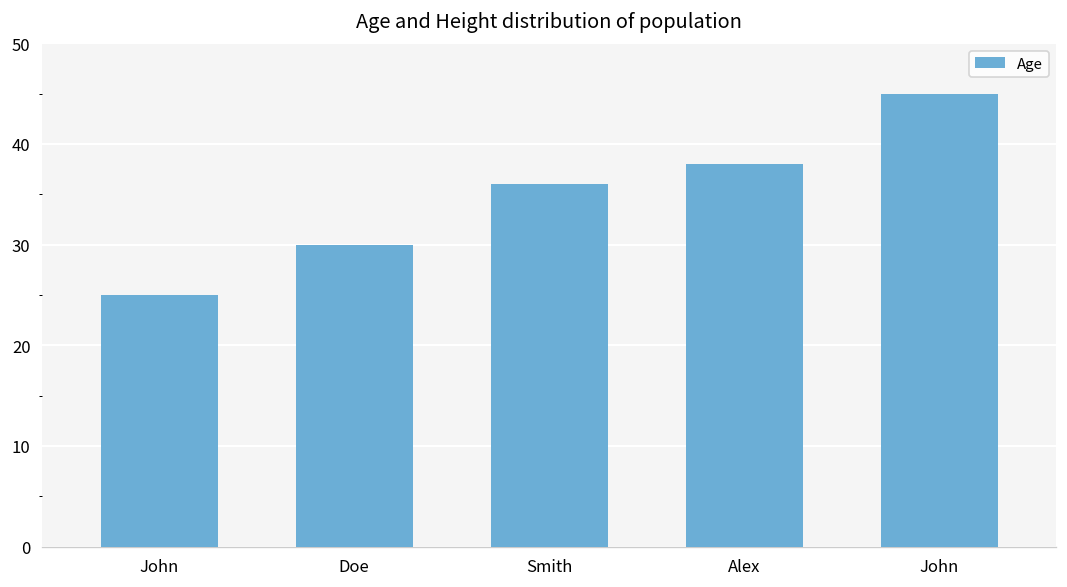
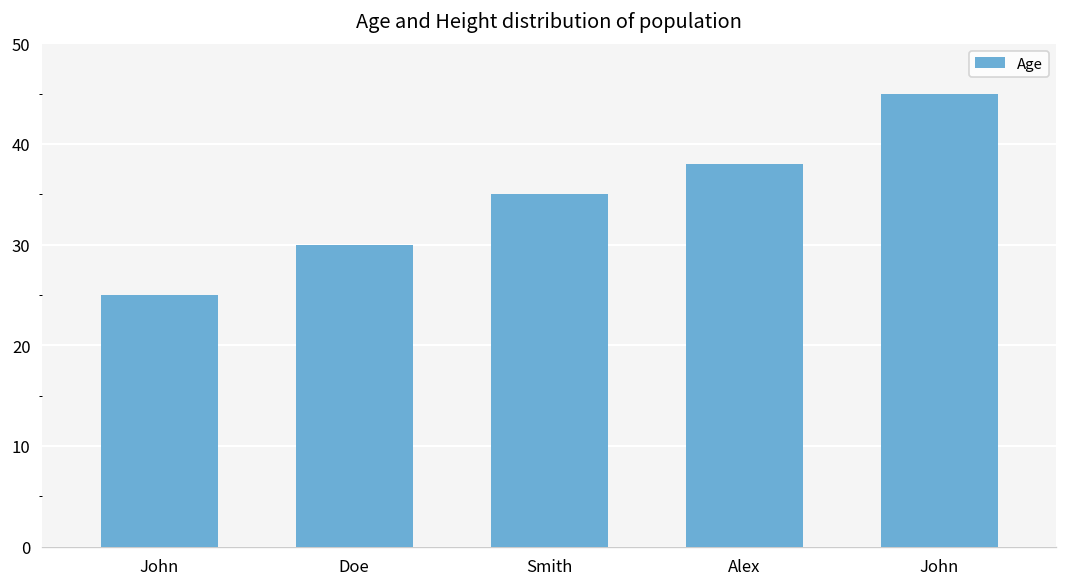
  {
    "Doe": 30,
-   "Smith": 36,
+   "Smith": 35,
    "Alex": 38
  }
